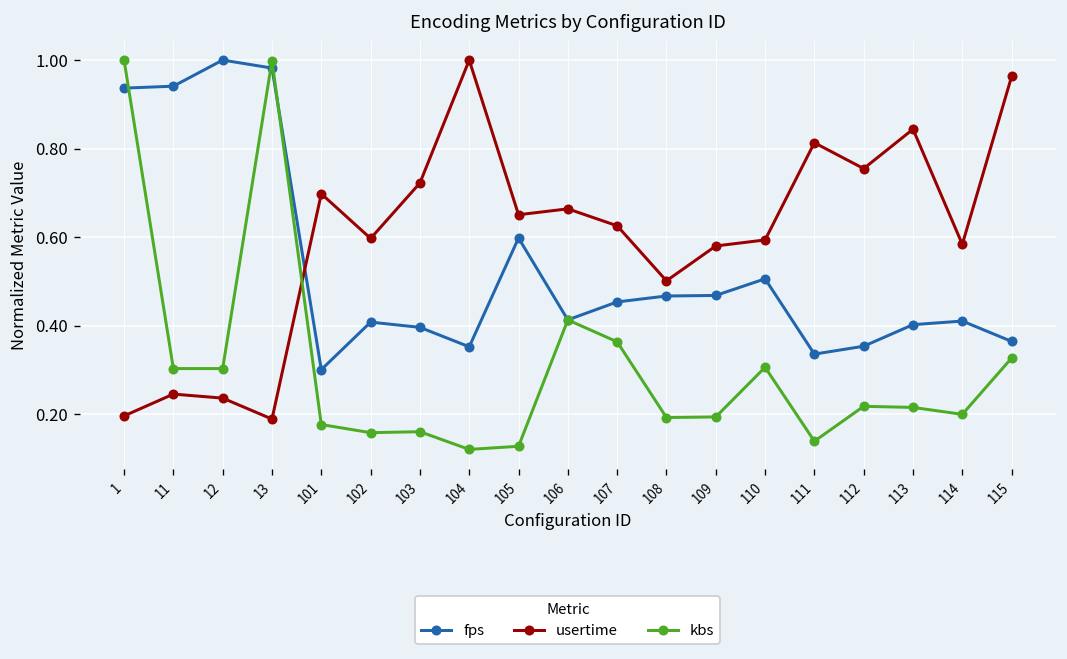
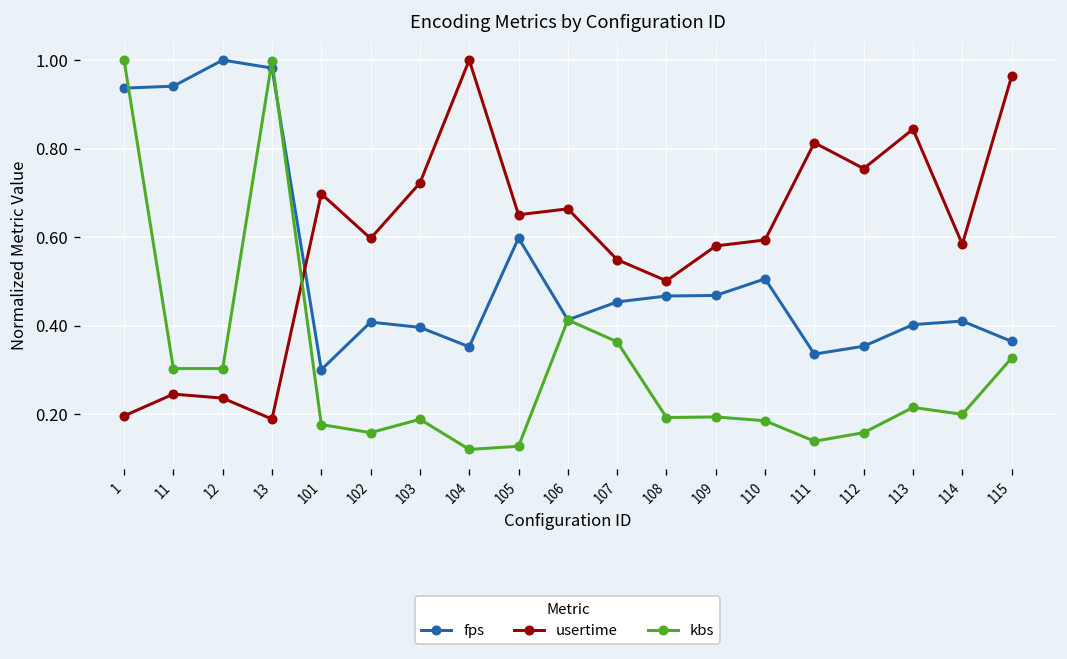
  {
    "fps": {
      "1": 0.94,
      "11": 0.94,
      "12": 1.00,
      "13": 0.98,
      "101": 0.30,
      "102": 0.41,
      "103": 0.40,
      "104": 0.35,
      "105": 0.60,
      "107": 0.45,
      "108": 0.47,
      "109": 0.47,
      "110": 0.51,
      "111": 0.34,
      "112": 0.35,
      "113": 0.40,
      "114": 0.41,
      "115": 0.36
    },
    "usertime": {
      "1": 0.20,
      "11": 0.24,
      "12": 0.24,
      "13": 0.19,
      "101": 0.70,
      "102": 0.60,
      "103": 0.72,
      "104": 1.00,
      "105": 0.65,
      "106": 0.66,
-     "107": 0.63,
+     "107": 0.55,
      "108": 0.50,
      "109": 0.58,
      "110": 0.59,
      "111": 0.81,
      "112": 0.75,
      "113": 0.84,
      "114": 0.58,
      "115": 0.96
    },
    "kbs": {
      "1": 1.00,
      "11": 0.30,
      "12": 0.30,
      "13": 1.00,
      "101": 0.18,
      "102": 0.16,
-     "103": 0.16,
+     "103": 0.19,
      "104": 0.12,
      "105": 0.13,
      "107": 0.36,
      "108": 0.19,
      "109": 0.19,
-     "110": 0.31,
+     "110": 0.18,
      "111": 0.14,
-     "112": 0.22,
+     "112": 0.16,
      "113": 0.21,
      "114": 0.20,
      "115": 0.33
    }
  }
